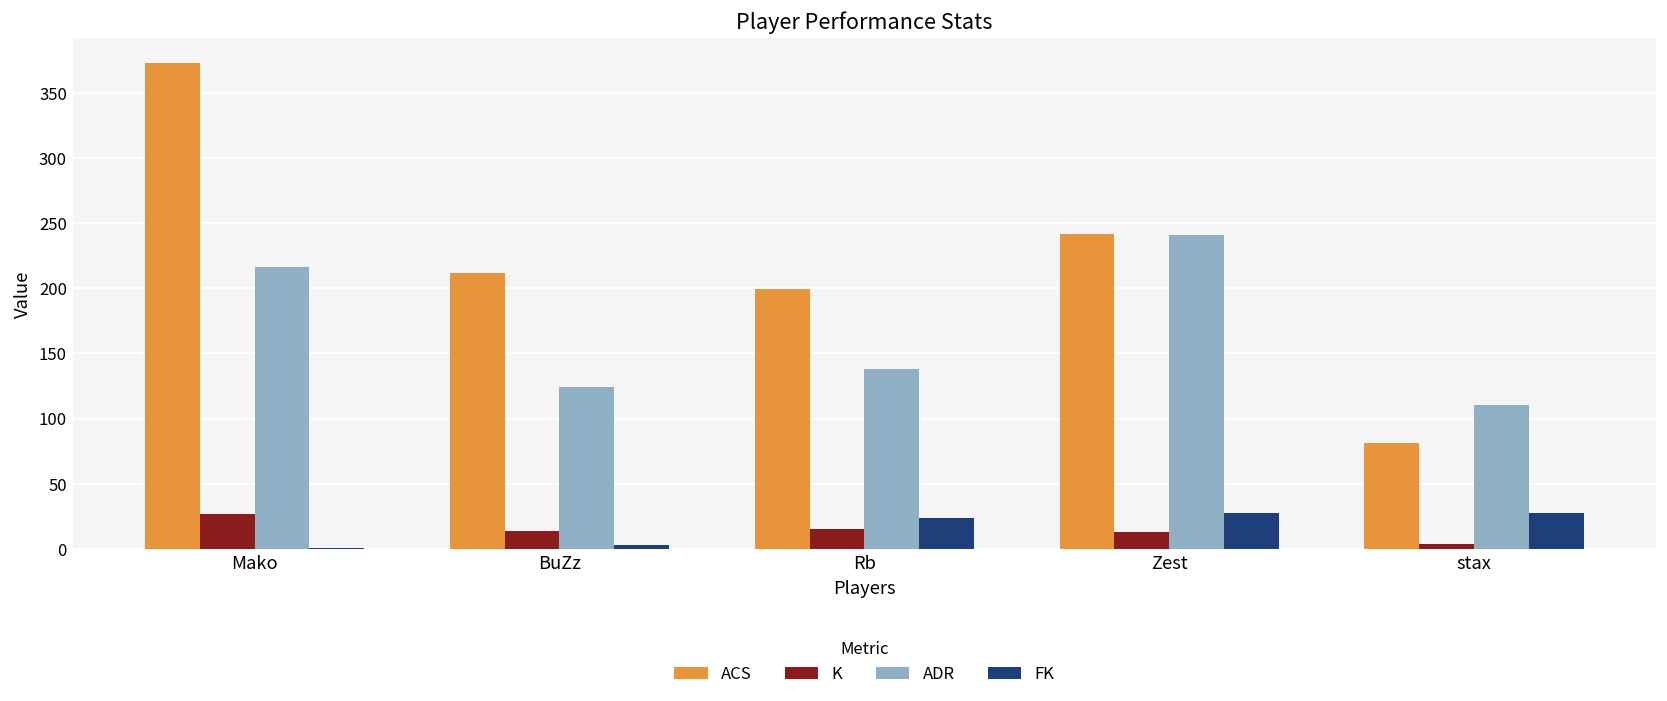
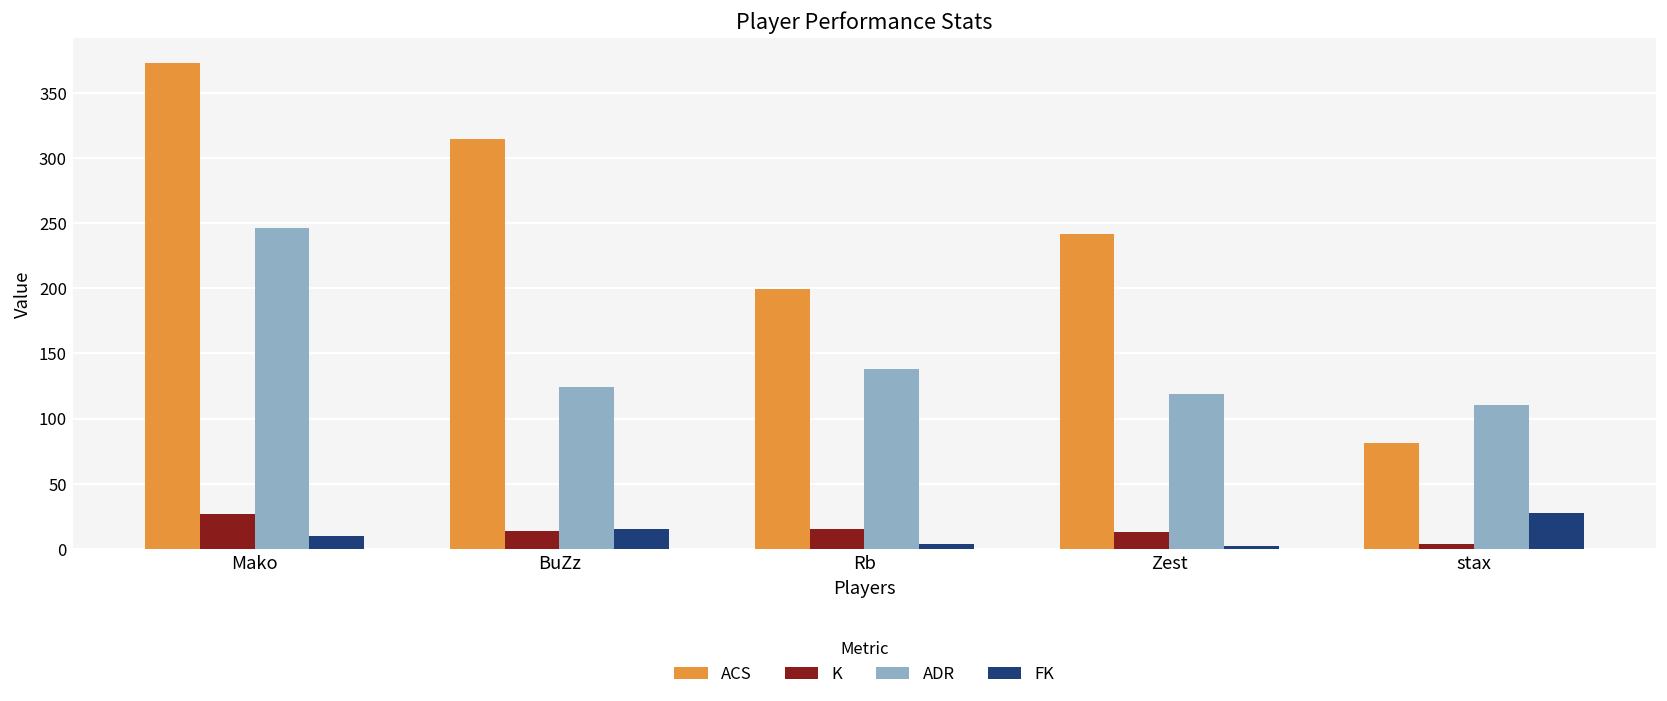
  {
    "ACS": {
      "Mako": 373,
-     "BuZz": 212,
+     "BuZz": 315,
      "Rb": 199,
      "Zest": 242,
      "stax": 81
    },
    "K": {
      "Mako": 27,
      "BuZz": 14,
      "Rb": 15,
      "Zest": 13,
      "stax": 4
    },
    "ADR": {
-     "Mako": 216,
+     "Mako": 246,
      "BuZz": 124,
      "Rb": 138,
-     "Zest": 241,
+     "Zest": 119,
      "stax": 110
    },
    "FK": {
-     "Mako": 1,
-     "BuZz": 3,
-     "Rb": 24,
-     "Zest": 27,
+     "Mako": 10,
+     "BuZz": 16,
+     "Rb": 4,
+     "Zest": 2,
      "stax": 28
    }
  }
